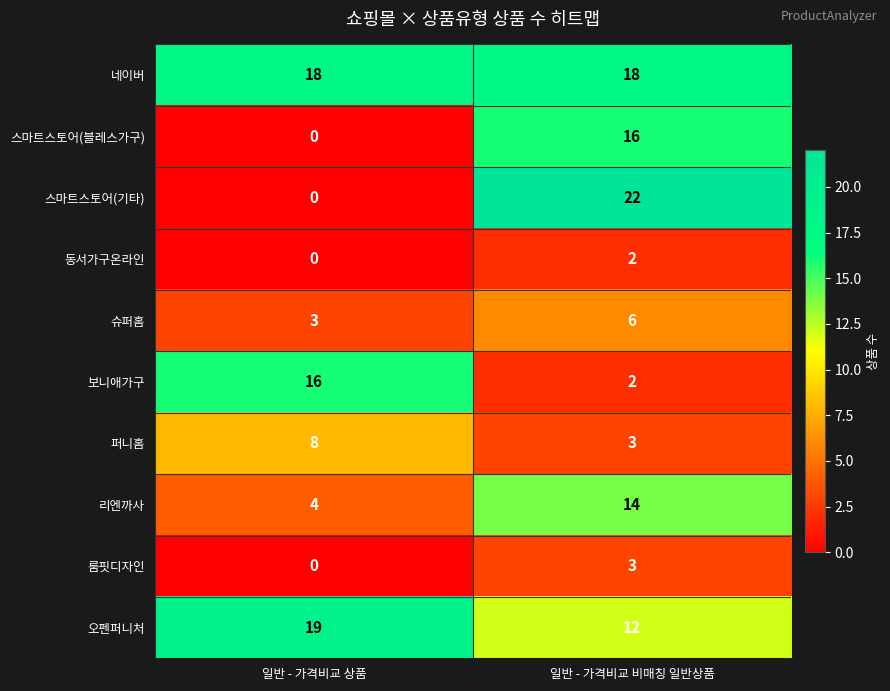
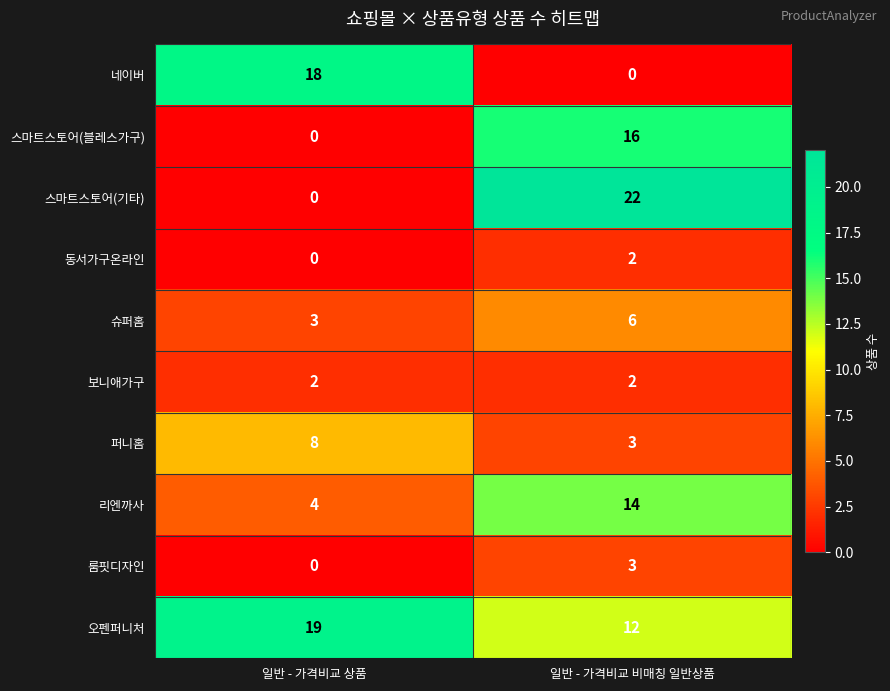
  {
    "네이버": {
      "일반 - 가격비교 상품": 18,
-     "일반 - 가격비교 비매칭 일반상품": 18
+     "일반 - 가격비교 비매칭 일반상품": 0
    },
    "스마트스토어(블레스가구)": {
      "일반 - 가격비교 상품": 0,
      "일반 - 가격비교 비매칭 일반상품": 16
    },
    "스마트스토어(기타)": {
      "일반 - 가격비교 상품": 0,
      "일반 - 가격비교 비매칭 일반상품": 22
    },
    "동서가구온라인": {
      "일반 - 가격비교 상품": 0,
      "일반 - 가격비교 비매칭 일반상품": 2
    },
    "슈퍼홈": {
      "일반 - 가격비교 상품": 3,
      "일반 - 가격비교 비매칭 일반상품": 6
    },
    "보니애가구": {
-     "일반 - 가격비교 상품": 16,
+     "일반 - 가격비교 상품": 2,
      "일반 - 가격비교 비매칭 일반상품": 2
    },
    "퍼니홈": {
      "일반 - 가격비교 상품": 8,
      "일반 - 가격비교 비매칭 일반상품": 3
    },
    "리엔까사": {
      "일반 - 가격비교 상품": 4,
      "일반 - 가격비교 비매칭 일반상품": 14
    },
    "룸핏디자인": {
      "일반 - 가격비교 상품": 0,
      "일반 - 가격비교 비매칭 일반상품": 3
    },
    "오펜퍼니처": {
      "일반 - 가격비교 상품": 19,
      "일반 - 가격비교 비매칭 일반상품": 12
    }
  }
